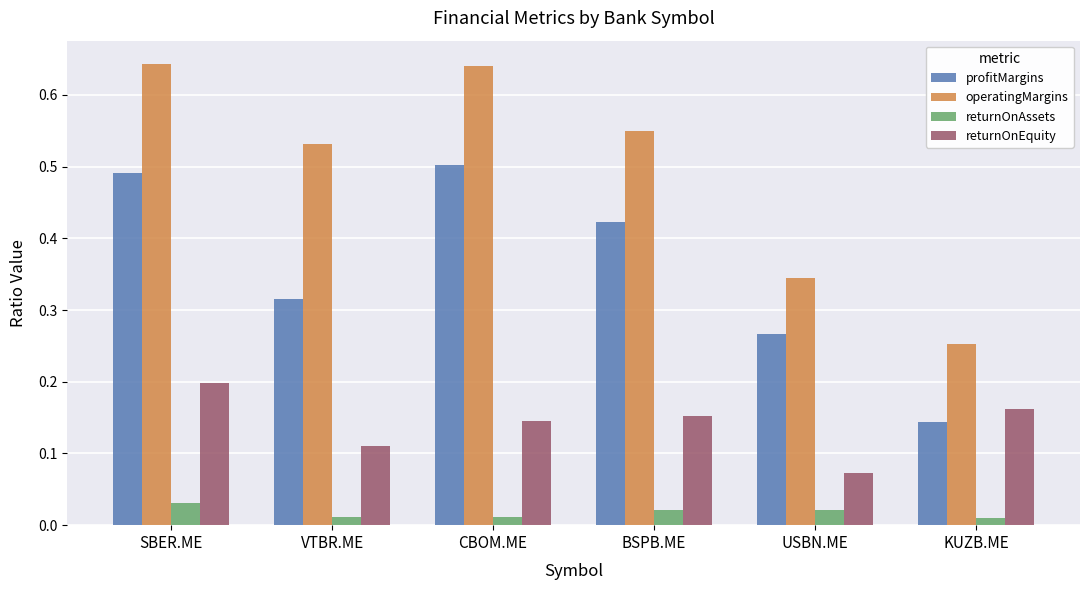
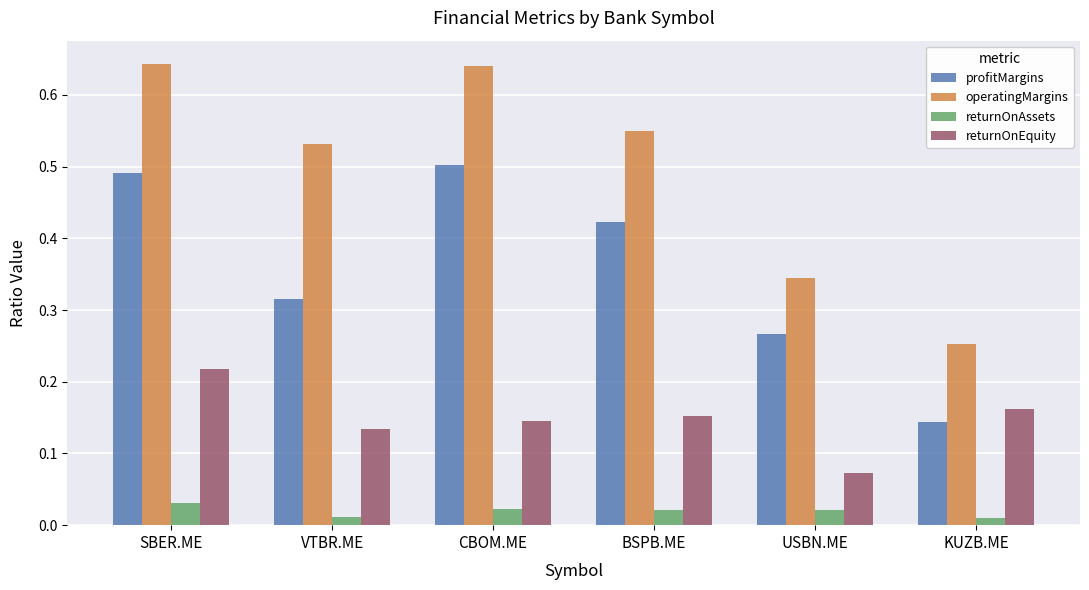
  {
    "profitMargins": {
      "SBER.ME": 0.49,
      "VTBR.ME": 0.31,
      "CBOM.ME": 0.50,
      "BSPB.ME": 0.42,
      "USBN.ME": 0.27,
      "KUZB.ME": 0.14
    },
    "operatingMargins": {
      "SBER.ME": 0.64,
      "VTBR.ME": 0.53,
      "CBOM.ME": 0.64,
      "BSPB.ME": 0.55,
      "USBN.ME": 0.35,
      "KUZB.ME": 0.25
    },
    "returnOnAssets": {
      "SBER.ME": 0.03,
      "VTBR.ME": 0.01,
-     "CBOM.ME": 0.01,
+     "CBOM.ME": 0.02,
      "BSPB.ME": 0.02,
      "USBN.ME": 0.02,
      "KUZB.ME": 0.01
    },
    "returnOnEquity": {
-     "SBER.ME": 0.20,
-     "VTBR.ME": 0.11,
+     "SBER.ME": 0.22,
+     "VTBR.ME": 0.13,
      "CBOM.ME": 0.15,
      "BSPB.ME": 0.15,
      "USBN.ME": 0.07,
      "KUZB.ME": 0.16
    }
  }
